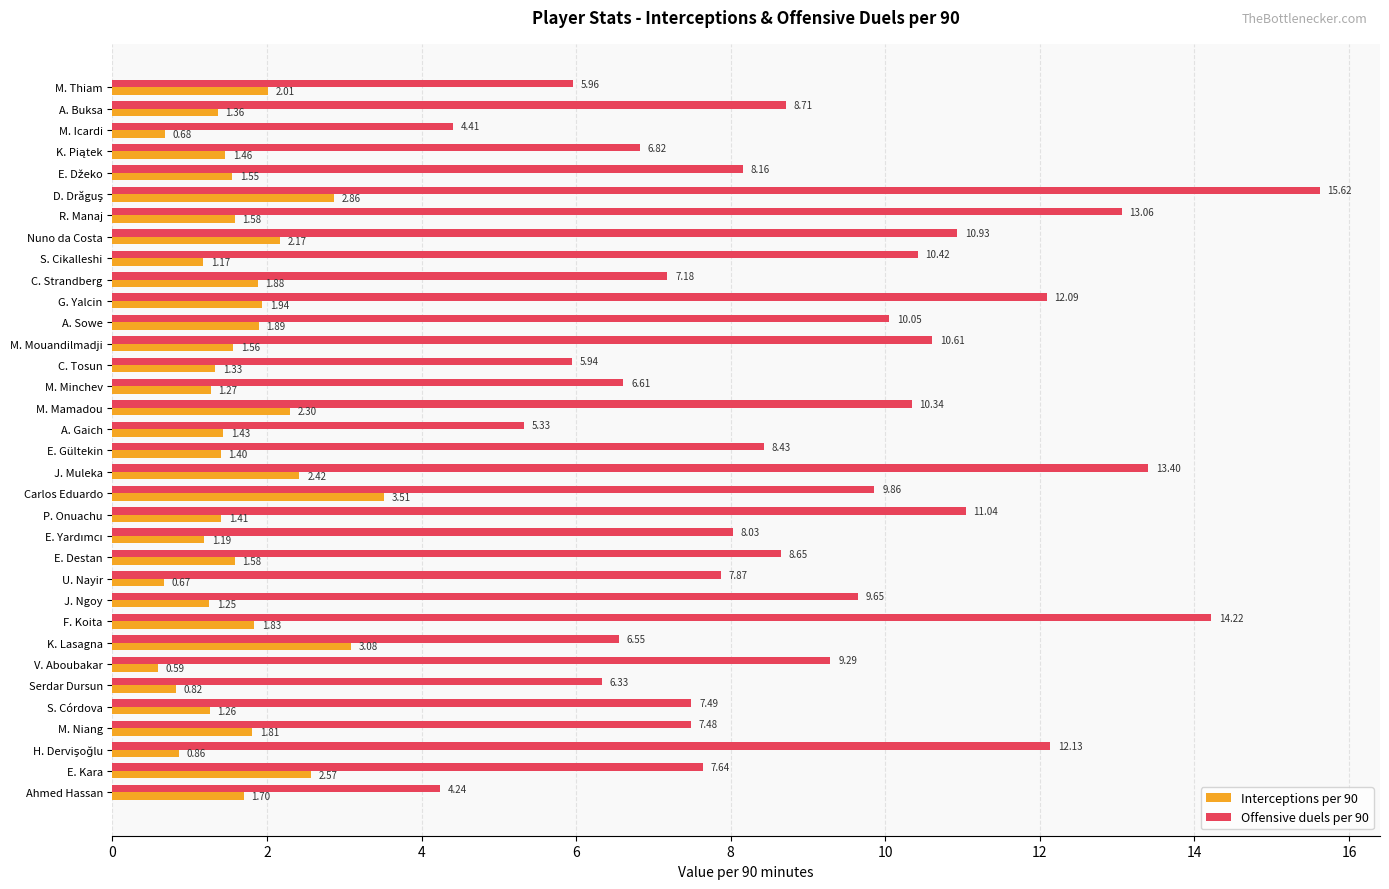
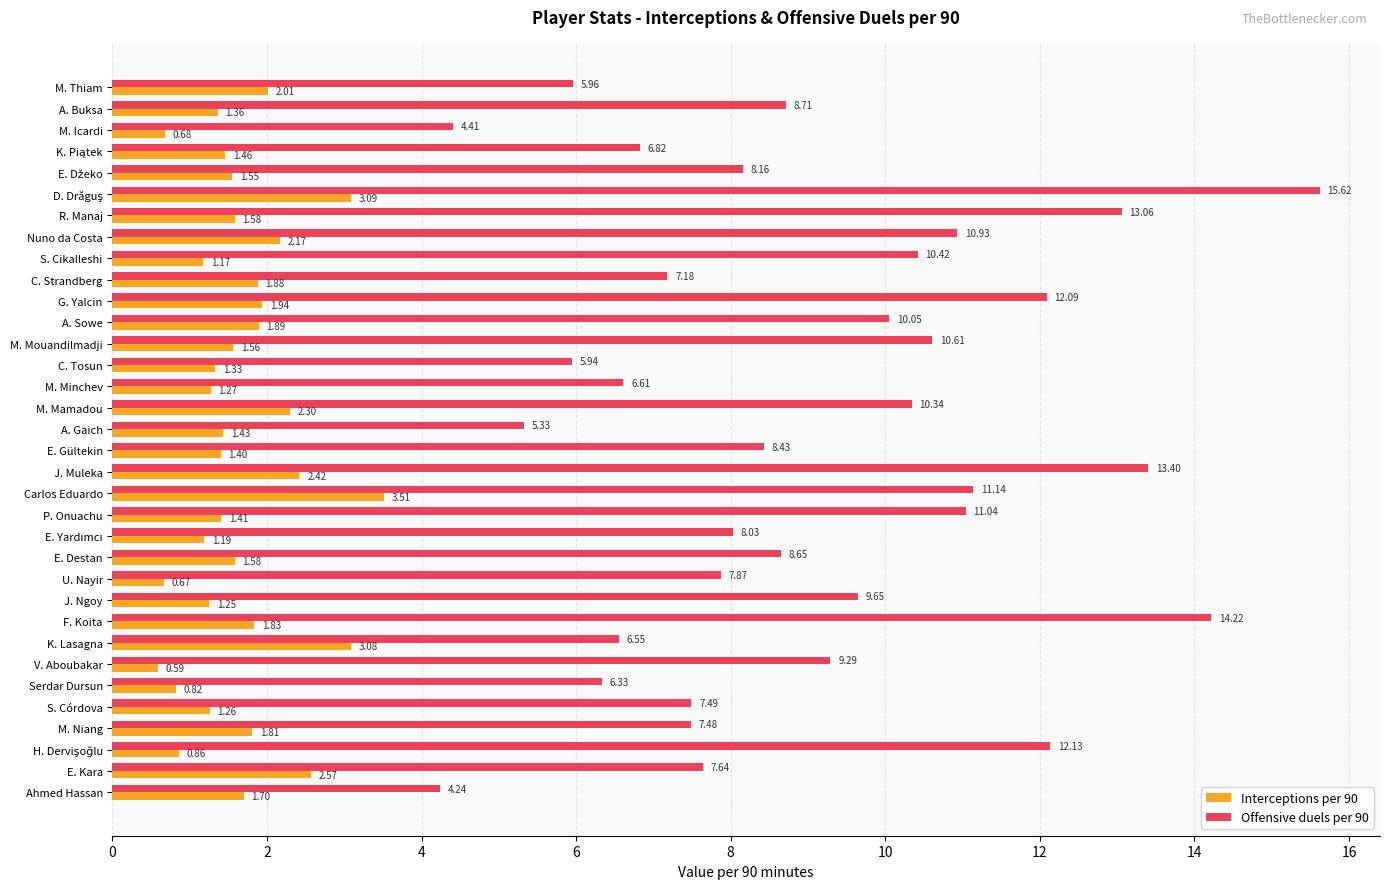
  {
    "Interceptions per 90": {
      "M. Thiam": 2.01,
      "A. Buksa": 1.36,
      "M. Icardi": 0.68,
      "K. Piątek": 1.46,
      "E. Džeko": 1.55,
-     "D. Drăguş": 2.86,
+     "D. Drăguş": 3.09,
      "R. Manaj": 1.58,
      "Nuno da Costa": 2.17,
      "S. Cikalleshi": 1.17,
      "C. Strandberg": 1.88,
      "G. Yalcin": 1.94,
      "A. Sowe": 1.89,
      "M. Mouandilmadji": 1.56,
      "C. Tosun": 1.33,
      "M. Minchev": 1.27,
      "M. Mamadou": 2.30,
      "A. Gaich": 1.43,
      "E. Gültekin": 1.40,
      "J. Muleka": 2.42,
      "Carlos Eduardo": 3.51,
      "P. Onuachu": 1.41,
      "E. Yardımcı": 1.19,
      "E. Destan": 1.58,
      "U. Nayir": 0.67,
      "J. Ngoy": 1.25,
      "F. Koita": 1.83,
      "K. Lasagna": 3.08,
      "V. Aboubakar": 0.59,
      "Serdar Dursun": 0.82,
      "S. Córdova": 1.26,
      "M. Niang": 1.81,
      "H. Dervişoğlu": 0.86,
      "E. Kara": 2.57,
      "Ahmed Hassan": 1.70
    },
    "Offensive duels per 90": {
      "M. Thiam": 5.96,
      "A. Buksa": 8.71,
      "M. Icardi": 4.41,
      "K. Piątek": 6.82,
      "E. Džeko": 8.16,
      "D. Drăguş": 15.62,
      "R. Manaj": 13.06,
      "Nuno da Costa": 10.93,
      "S. Cikalleshi": 10.42,
      "C. Strandberg": 7.18,
      "G. Yalcin": 12.09,
      "A. Sowe": 10.05,
      "M. Mouandilmadji": 10.61,
      "C. Tosun": 5.94,
      "M. Minchev": 6.61,
      "M. Mamadou": 10.34,
      "A. Gaich": 5.33,
      "E. Gültekin": 8.43,
      "J. Muleka": 13.40,
-     "Carlos Eduardo": 9.86,
+     "Carlos Eduardo": 11.14,
      "P. Onuachu": 11.04,
      "E. Yardımcı": 8.03,
      "E. Destan": 8.65,
      "U. Nayir": 7.87,
      "J. Ngoy": 9.65,
      "F. Koita": 14.22,
      "K. Lasagna": 6.55,
      "V. Aboubakar": 9.29,
      "Serdar Dursun": 6.33,
      "S. Córdova": 7.49,
      "M. Niang": 7.48,
      "H. Dervişoğlu": 12.13,
      "E. Kara": 7.64,
      "Ahmed Hassan": 4.24
    }
  }
